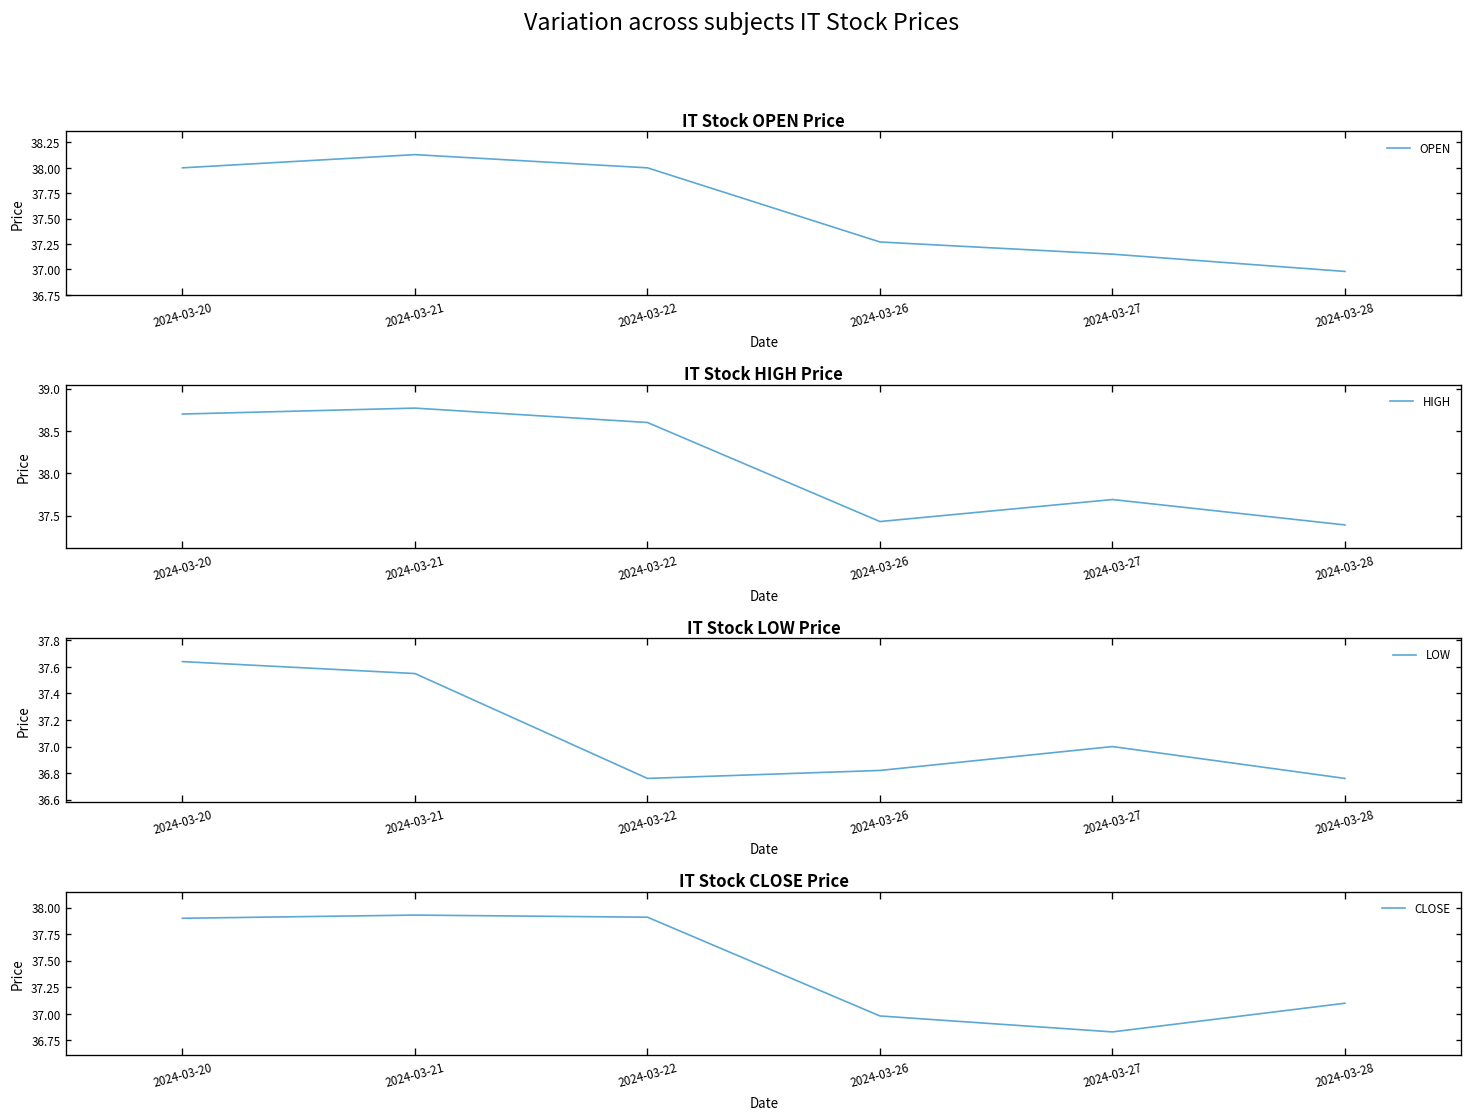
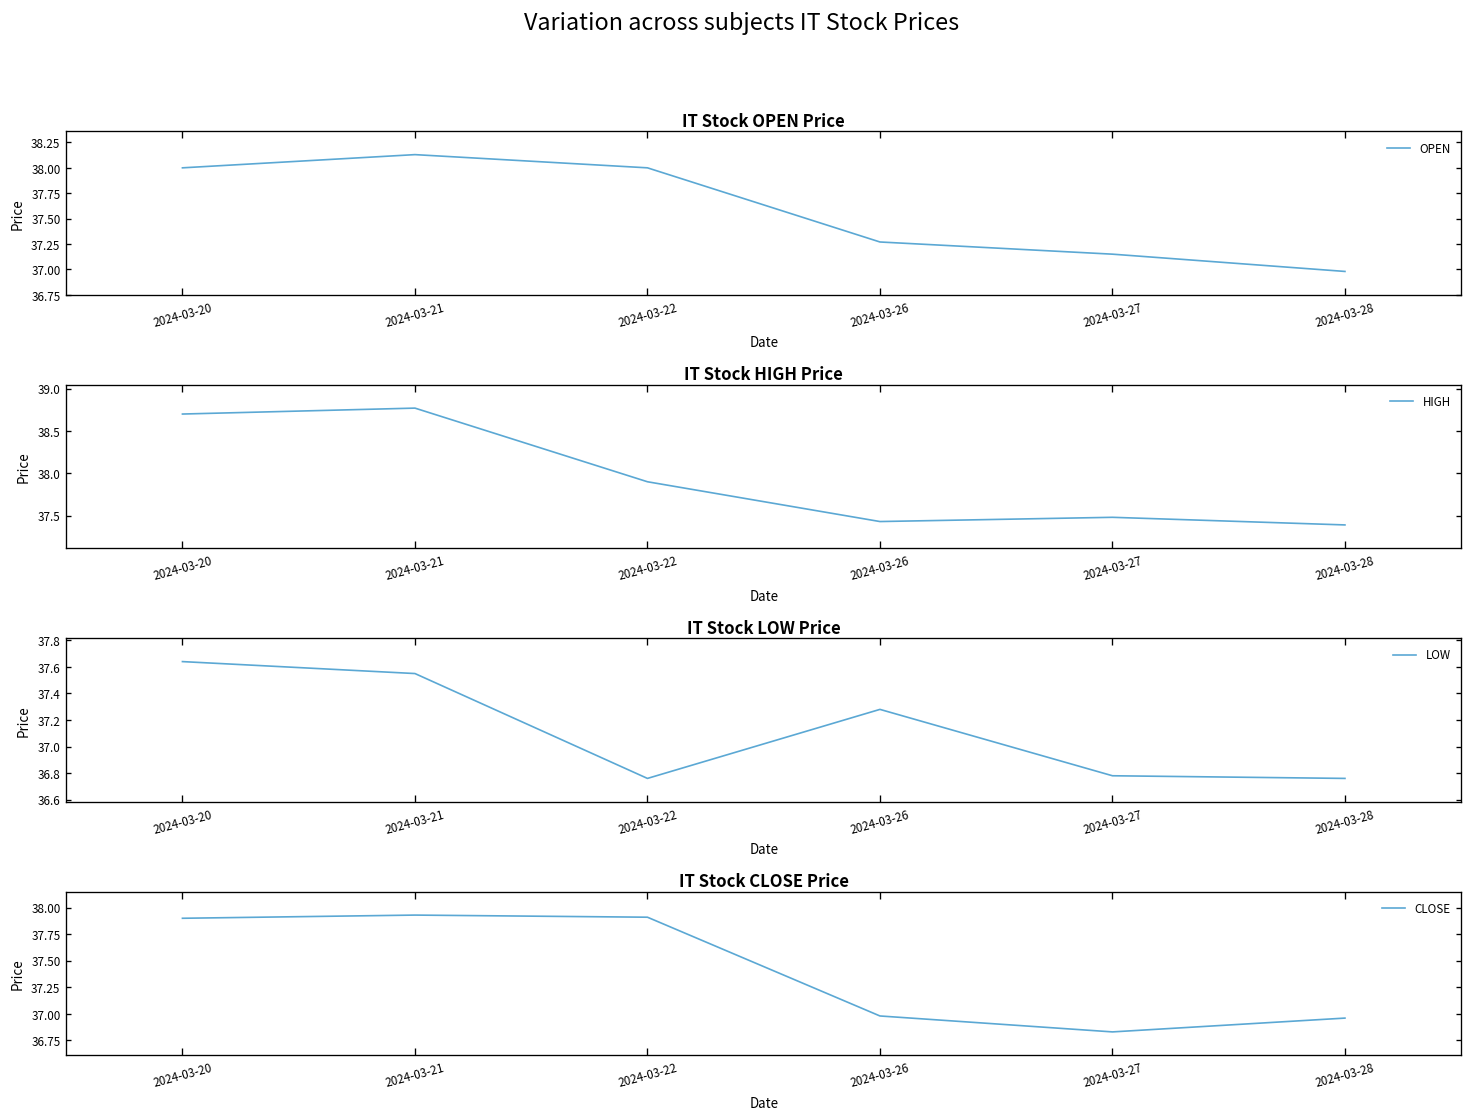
  {
    "IT Stock OPEN Price": {
      "2024-03-20": 38.0,
      "2024-03-21": 38.1,
      "2024-03-22": 38.0,
      "2024-03-26": 37.3,
      "2024-03-27": 37.2,
      "2024-03-28": 37.0
    },
    "IT Stock HIGH Price": {
      "2024-03-20": 38.7,
      "2024-03-21": 38.8,
-     "2024-03-22": 38.6,
+     "2024-03-22": 37.9,
      "2024-03-26": 37.4,
-     "2024-03-27": 37.7,
+     "2024-03-27": 37.5,
      "2024-03-28": 37.4
    },
    "IT Stock LOW Price": {
      "2024-03-20": 37.64,
      "2024-03-21": 37.55,
      "2024-03-22": 36.76,
-     "2024-03-26": 36.82,
-     "2024-03-27": 37.00,
+     "2024-03-26": 37.28,
+     "2024-03-27": 36.78,
      "2024-03-28": 36.76
    },
    "IT Stock CLOSE Price": {
      "2024-03-20": 37.9,
      "2024-03-21": 37.9,
      "2024-03-22": 37.9,
      "2024-03-26": 37.0,
      "2024-03-27": 36.8,
-     "2024-03-28": 37.1
+     "2024-03-28": 37.0
    }
  }
